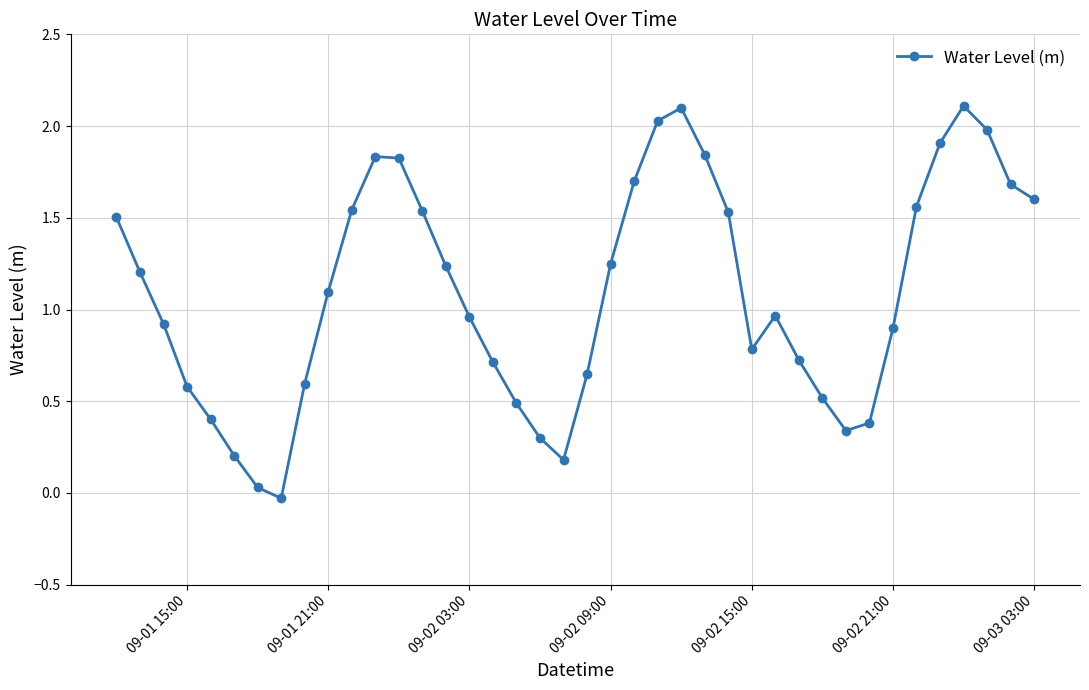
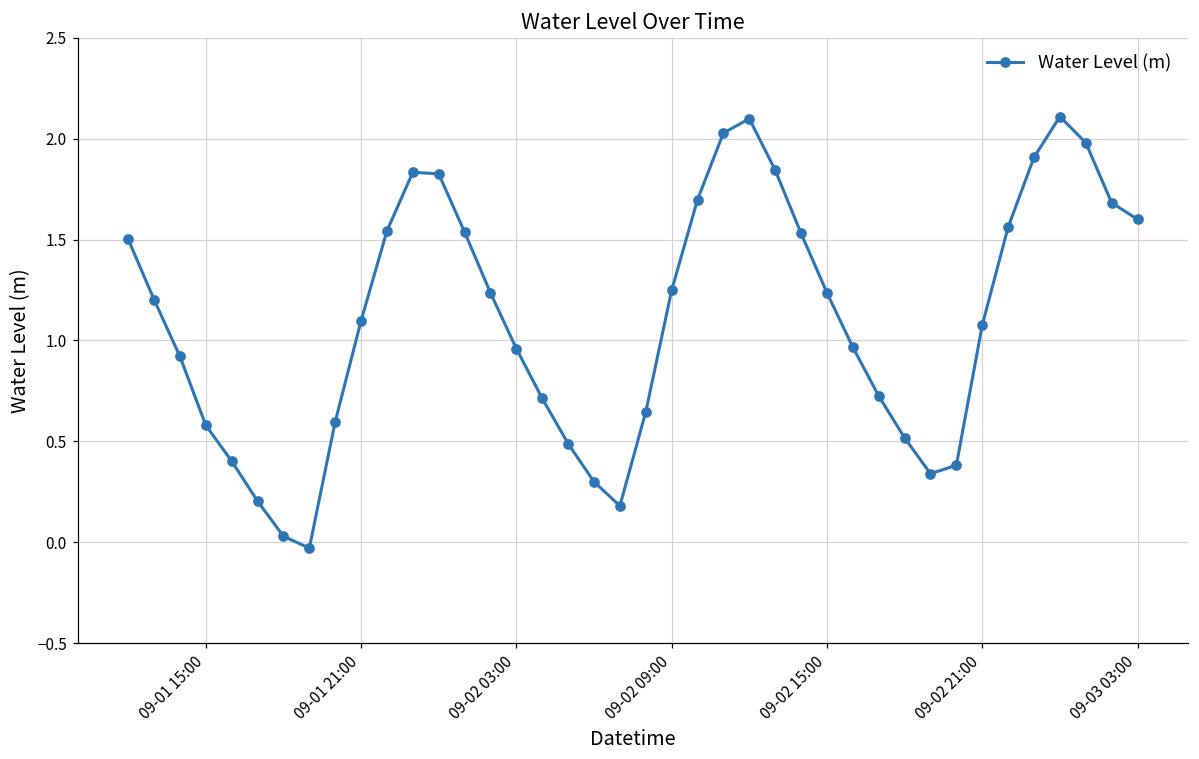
  {
    "09-01 15:00": 0.58,
    "09-01 21:00": 1.10,
    "09-02 03:00": 0.96,
    "09-02 09:00": 1.25,
-   "09-02 15:00": 0.78,
-   "09-02 21:00": 0.90,
+   "09-02 15:00": 1.24,
+   "09-02 21:00": 1.08,
    "09-03 03:00": 1.60
  }
